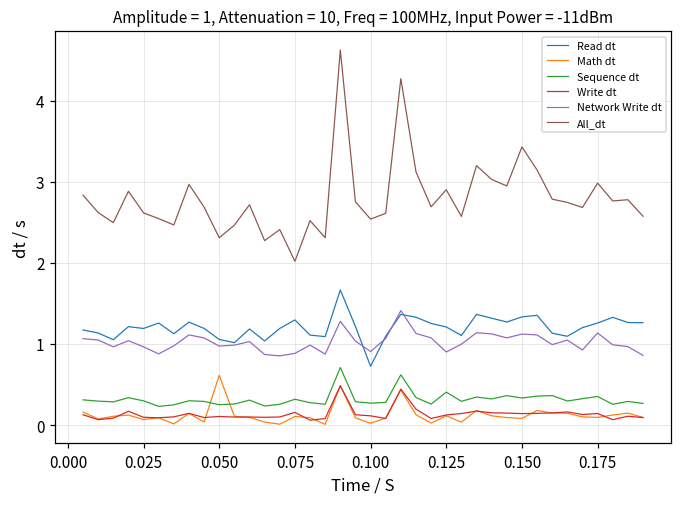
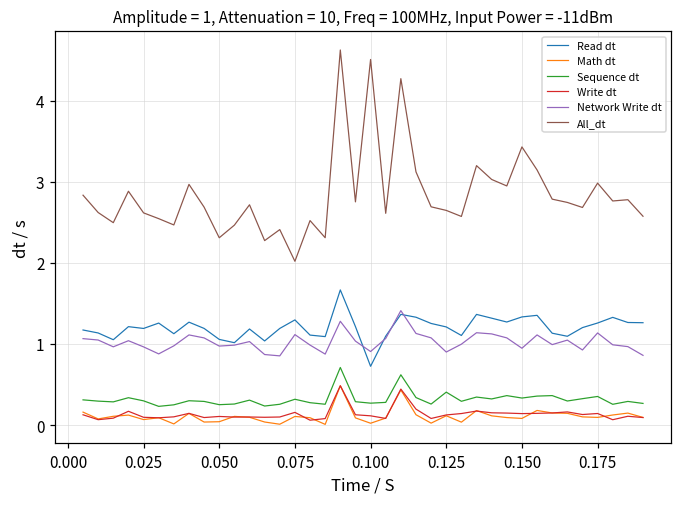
  {
    "Read dt": {
      "0.025": 1.2,
      "0.050": 1.1,
      "0.075": 1.3,
      "0.100": 0.7,
      "0.125": 1.2,
      "0.150": 1.3,
      "0.175": 1.3
    },
    "Math dt": {
-     "0.050": 0.6,
+     "0.050": 0.0,
      "0.075": 0.1,
      "0.100": 0.0,
      "0.150": 0.1,
      "0.175": 0.1
    },
    "Sequence dt": {
      "0.025": 0.3,
      "0.050": 0.3,
      "0.075": 0.3,
      "0.100": 0.3,
      "0.125": 0.4,
      "0.150": 0.3,
      "0.175": 0.4
    },
    "Write dt": {
      "0.050": 0.1,
      "0.075": 0.2,
      "0.100": 0.1,
      "0.150": 0.1,
      "0.175": 0.1
    },
    "Network Write dt": {
      "0.025": 1.0,
      "0.050": 1.0,
-     "0.075": 0.9,
+     "0.075": 1.1,
      "0.100": 0.9,
      "0.125": 0.9,
-     "0.150": 1.1,
+     "0.150": 0.9,
      "0.175": 1.1
    },
    "All_dt": {
      "0.025": 2.6,
      "0.050": 2.3,
      "0.075": 2.0,
-     "0.100": 2.5,
-     "0.125": 2.9,
+     "0.100": 4.5,
+     "0.125": 2.6,
      "0.150": 3.4,
      "0.175": 3.0
    }
  }
